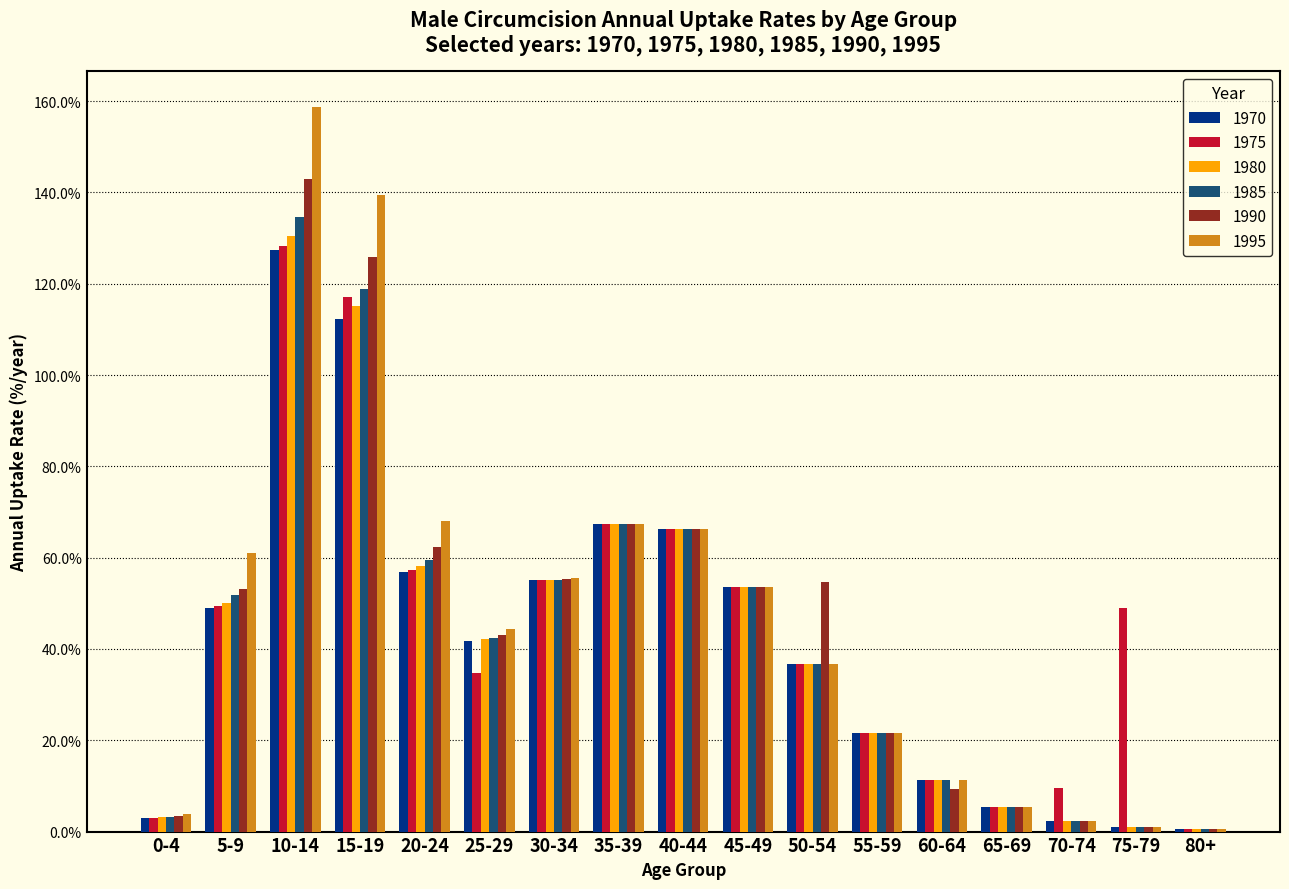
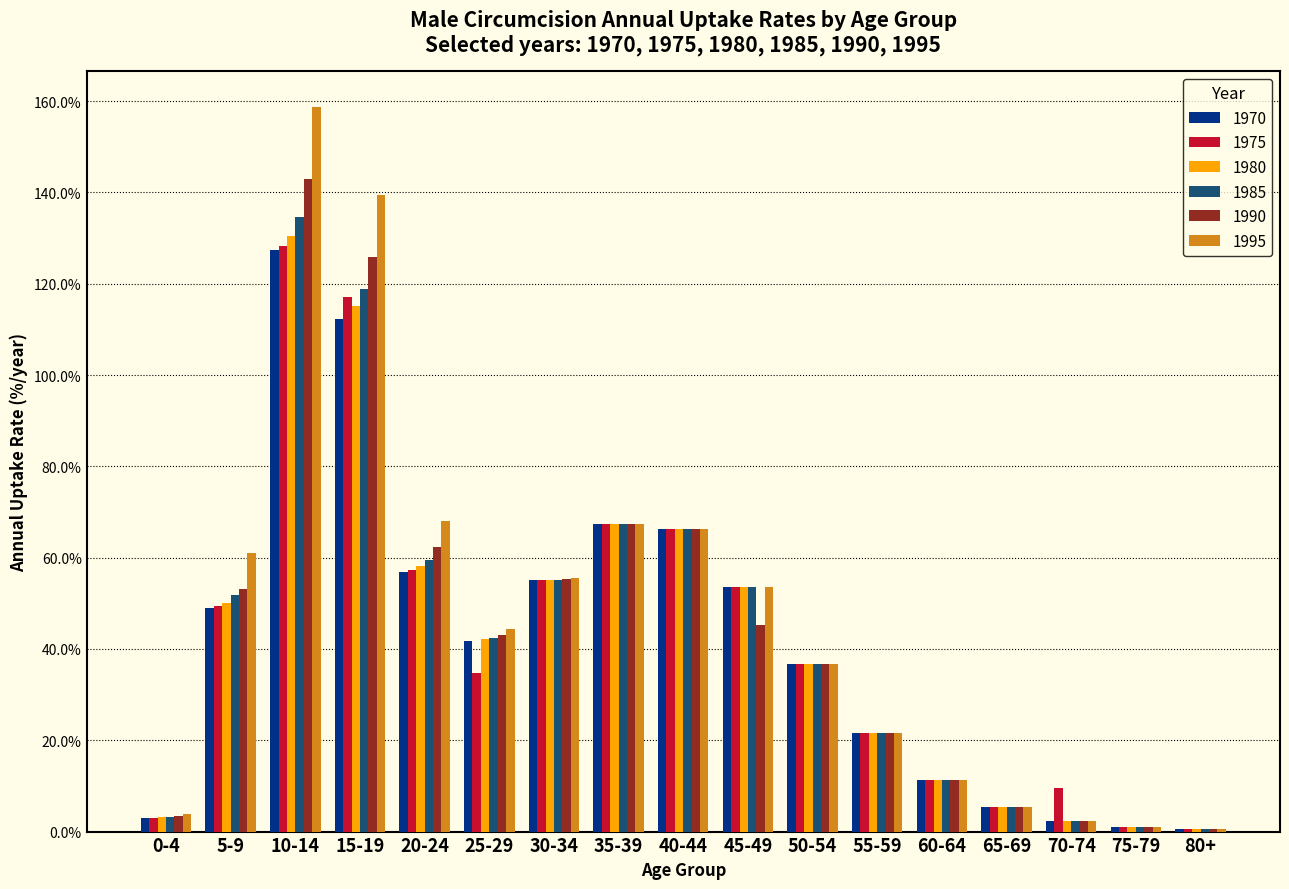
  {
    "1975": {
      "0-4": "3%",
      "5-9": "49%",
      "10-14": "128%",
      "15-19": "117%",
      "20-24": "57%",
      "25-29": "35%",
      "30-34": "55%",
      "35-39": "67%",
      "40-44": "66%",
      "45-49": "54%",
      "50-54": "37%",
      "55-59": "22%",
      "60-64": "11%",
      "65-69": "5%",
      "70-74": "10%",
-     "75-79": "49%"
+     "75-79": "1%"
    },
    "1990": {
      "0-4": "3%",
      "5-9": "53%",
      "10-14": "143%",
      "15-19": "126%",
      "20-24": "62%",
      "25-29": "43%",
      "30-34": "55%",
      "35-39": "67%",
      "40-44": "66%",
-     "45-49": "54%",
-     "50-54": "55%",
+     "45-49": "45%",
+     "50-54": "37%",
      "55-59": "22%",
-     "60-64": "9%",
+     "60-64": "11%",
      "65-69": "5%",
      "70-74": "2%",
      "75-79": "1%"
    }
  }
